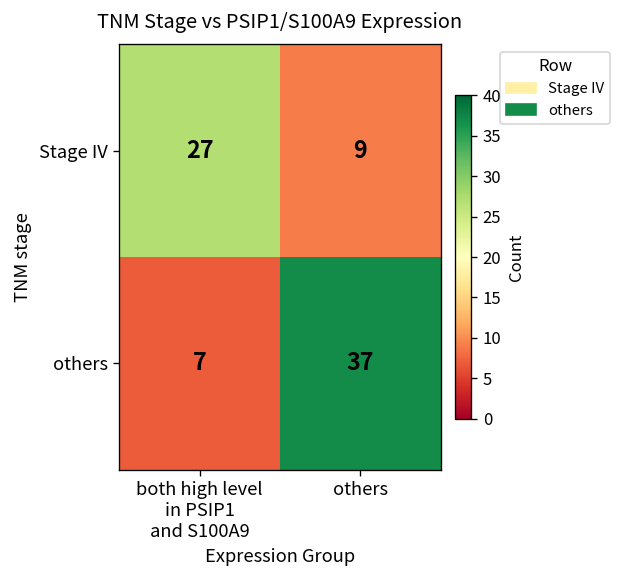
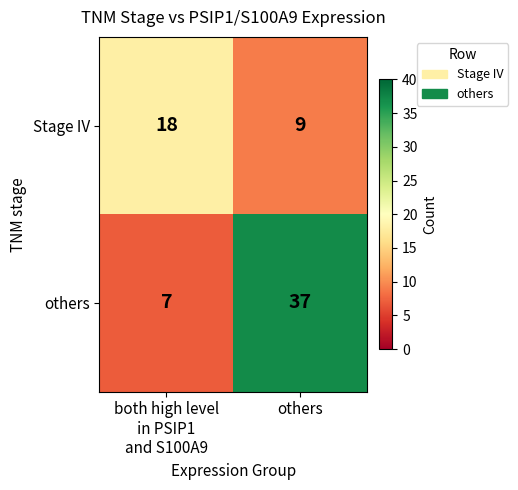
  {
    "Stage IV": {
-     "both high level in PSIP1 and S100A9": 27,
+     "both high level in PSIP1 and S100A9": 18,
      "others": 9
    },
    "others": {
      "both high level in PSIP1 and S100A9": 7,
      "others": 37
    }
  }
